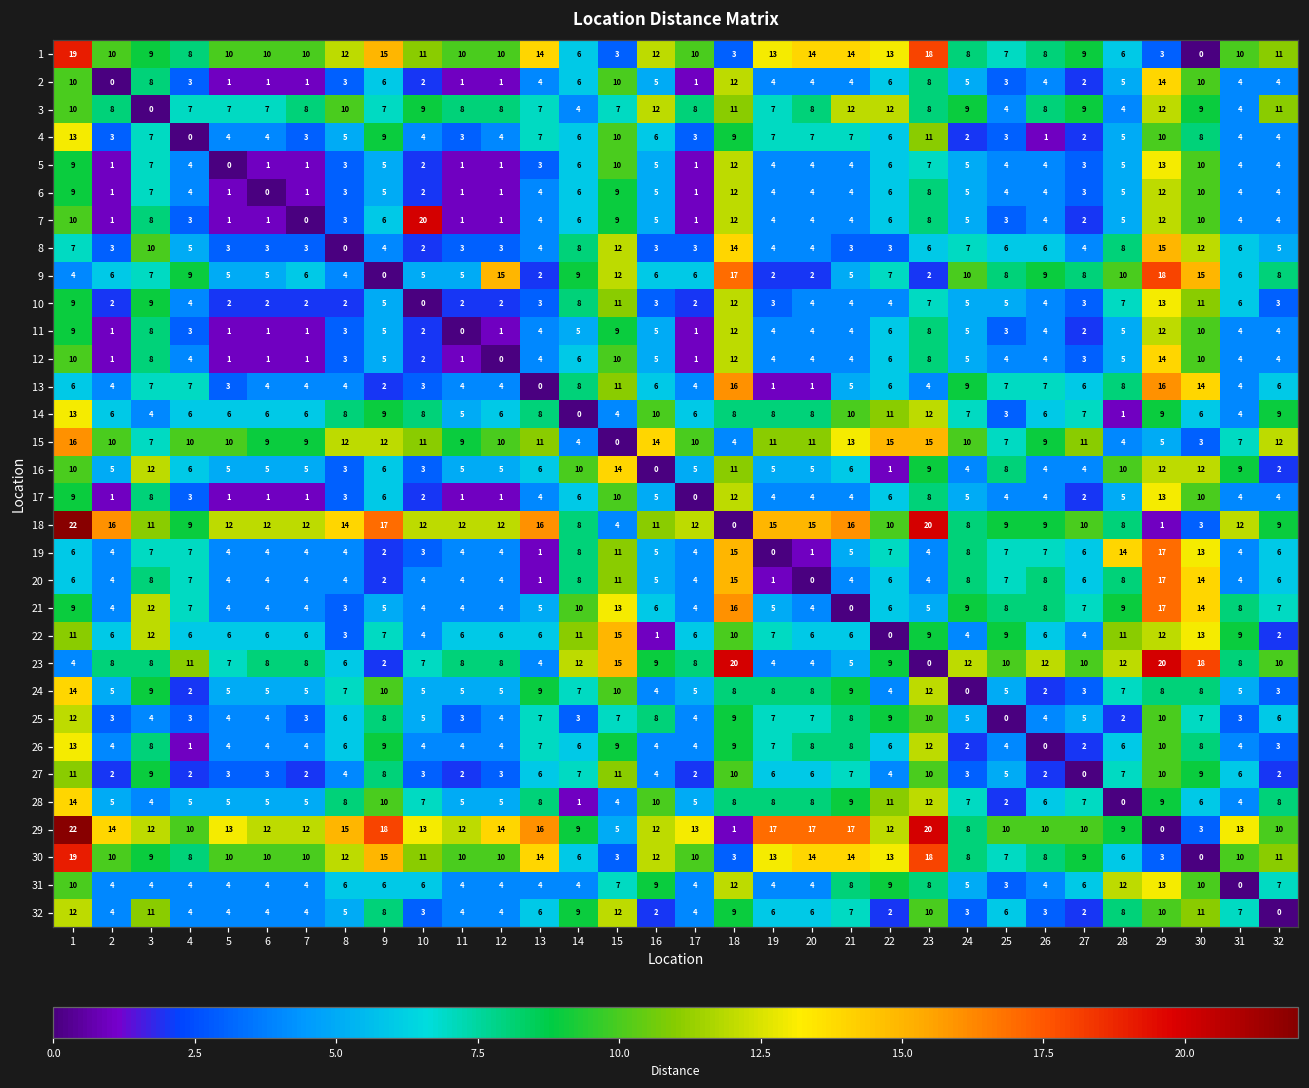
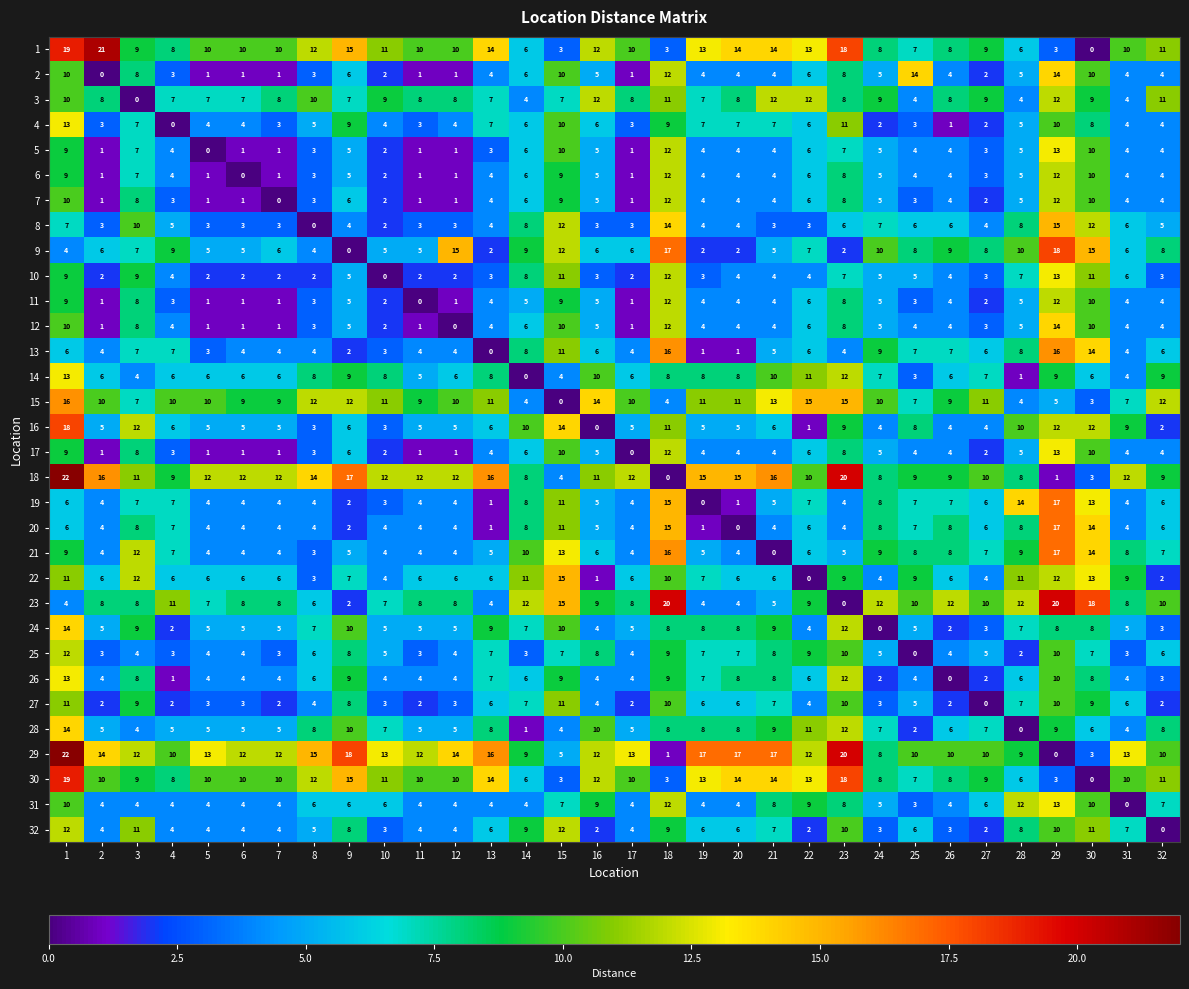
  {
    "1": {
      "1": 19,
-     "2": 10,
+     "2": 21,
      "3": 9,
      "4": 8,
      "5": 10,
      "6": 10,
      "7": 10,
      "8": 12,
      "9": 15,
      "10": 11,
      "11": 10,
      "12": 10,
      "13": 14,
      "14": 6,
      "15": 3,
      "16": 12,
      "17": 10,
      "18": 3,
      "19": 13,
      "20": 14,
      "21": 14,
      "22": 13,
      "23": 18,
      "24": 8,
      "25": 7,
      "26": 8,
      "27": 9,
      "28": 6,
      "29": 3,
      "30": 0,
      "31": 10,
      "32": 11
    },
    "2": {
      "1": 10,
      "2": 0,
      "3": 8,
      "4": 3,
      "5": 1,
      "6": 1,
      "7": 1,
      "8": 3,
      "9": 6,
      "10": 2,
      "11": 1,
      "12": 1,
      "13": 4,
      "14": 6,
      "15": 10,
      "16": 5,
      "17": 1,
      "18": 12,
      "19": 4,
      "20": 4,
      "21": 4,
      "22": 6,
      "23": 8,
      "24": 5,
-     "25": 3,
+     "25": 14,
      "26": 4,
      "27": 2,
      "28": 5,
      "29": 14,
      "30": 10,
      "31": 4,
      "32": 4
    },
    "7": {
      "1": 10,
      "2": 1,
      "3": 8,
      "4": 3,
      "5": 1,
      "6": 1,
      "7": 0,
      "8": 3,
      "9": 6,
-     "10": 20,
+     "10": 2,
      "11": 1,
      "12": 1,
      "13": 4,
      "14": 6,
      "15": 9,
      "16": 5,
      "17": 1,
      "18": 12,
      "19": 4,
      "20": 4,
      "21": 4,
      "22": 6,
      "23": 8,
      "24": 5,
      "25": 3,
      "26": 4,
      "27": 2,
      "28": 5,
      "29": 12,
      "30": 10,
      "31": 4,
      "32": 4
    },
    "16": {
-     "1": 10,
+     "1": 18,
      "2": 5,
      "3": 12,
      "4": 6,
      "5": 5,
      "6": 5,
      "7": 5,
      "8": 3,
      "9": 6,
      "10": 3,
      "11": 5,
      "12": 5,
      "13": 6,
      "14": 10,
      "15": 14,
      "16": 0,
      "17": 5,
      "18": 11,
      "19": 5,
      "20": 5,
      "21": 6,
      "22": 1,
      "23": 9,
      "24": 4,
      "25": 8,
      "26": 4,
      "27": 4,
      "28": 10,
      "29": 12,
      "30": 12,
      "31": 9,
      "32": 2
    }
  }
